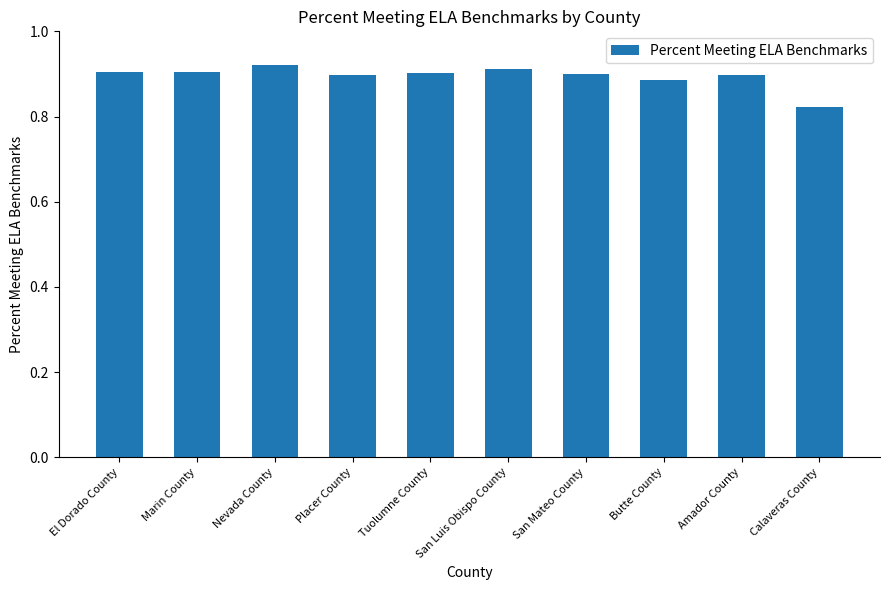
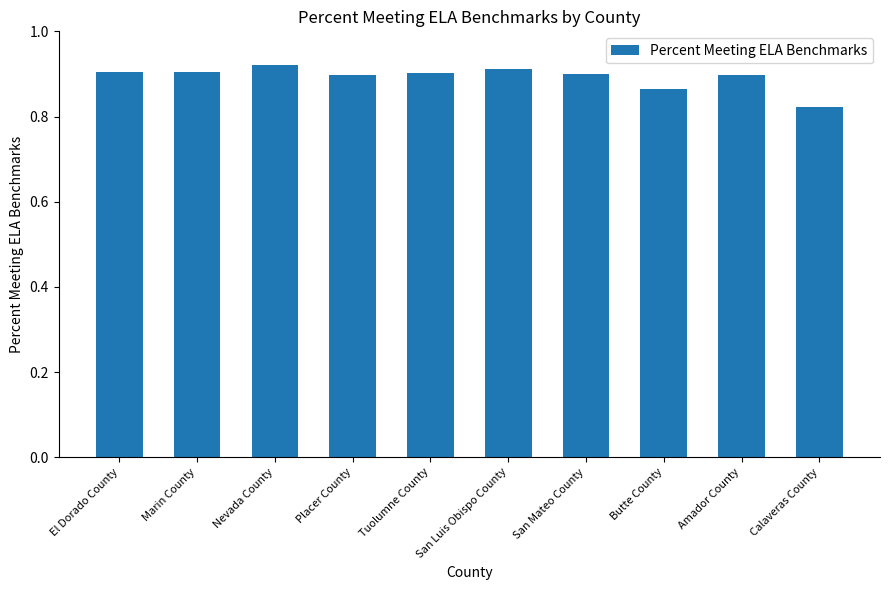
  {
    "El Dorado County": 0.91,
    "Marin County": 0.90,
    "Nevada County": 0.92,
    "Placer County": 0.90,
    "Tuolumne County": 0.90,
    "San Luis Obispo County": 0.91,
    "San Mateo County": 0.90,
-   "Butte County": 0.89,
+   "Butte County": 0.86,
    "Amador County": 0.90,
    "Calaveras County": 0.82
  }
